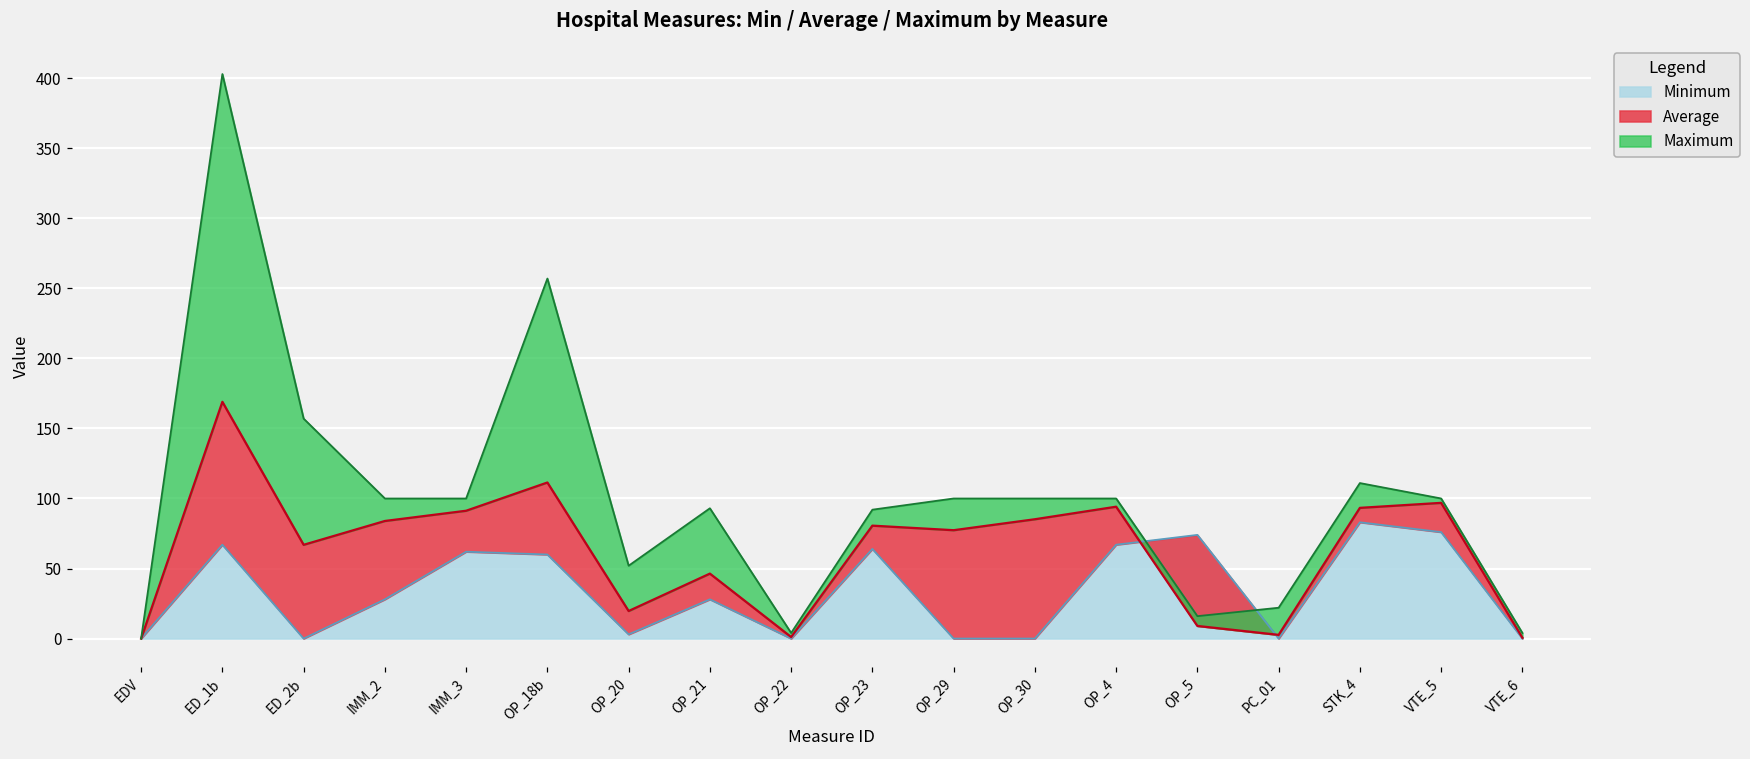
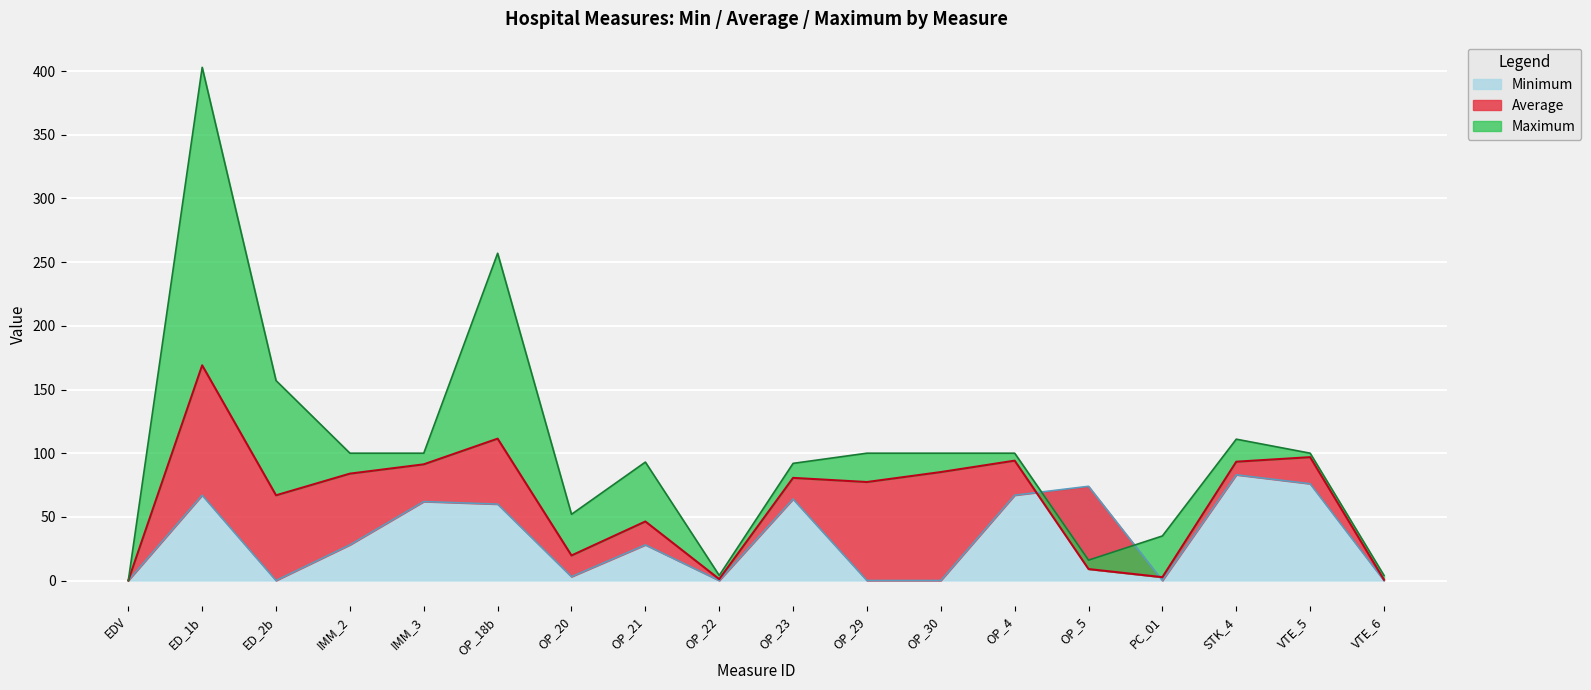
  {
    "Minimum": {
      "ED_1b": 67,
      "ED_2b": 0,
      "IMM_2": 28,
      "IMM_3": 62,
      "OP_18b": 60,
      "OP_20": 3,
      "OP_21": 28,
      "OP_23": 64,
      "OP_29": 0,
      "OP_30": 0,
      "OP_4": 67,
      "PC_01": 0,
      "STK_4": 83,
      "VTE_5": 76
    },
    "Maximum": {
      "ED_1b": 403,
      "ED_2b": 157,
      "IMM_2": 100,
      "IMM_3": 100,
      "OP_18b": 257,
      "OP_20": 52,
      "OP_21": 93,
      "OP_22": 4,
      "OP_23": 92,
      "OP_29": 100,
      "OP_30": 100,
      "OP_4": 100,
      "OP_5": 16,
-     "PC_01": 22,
+     "PC_01": 35,
      "STK_4": 111,
      "VTE_5": 100,
      "VTE_6": 4
    }
  }
